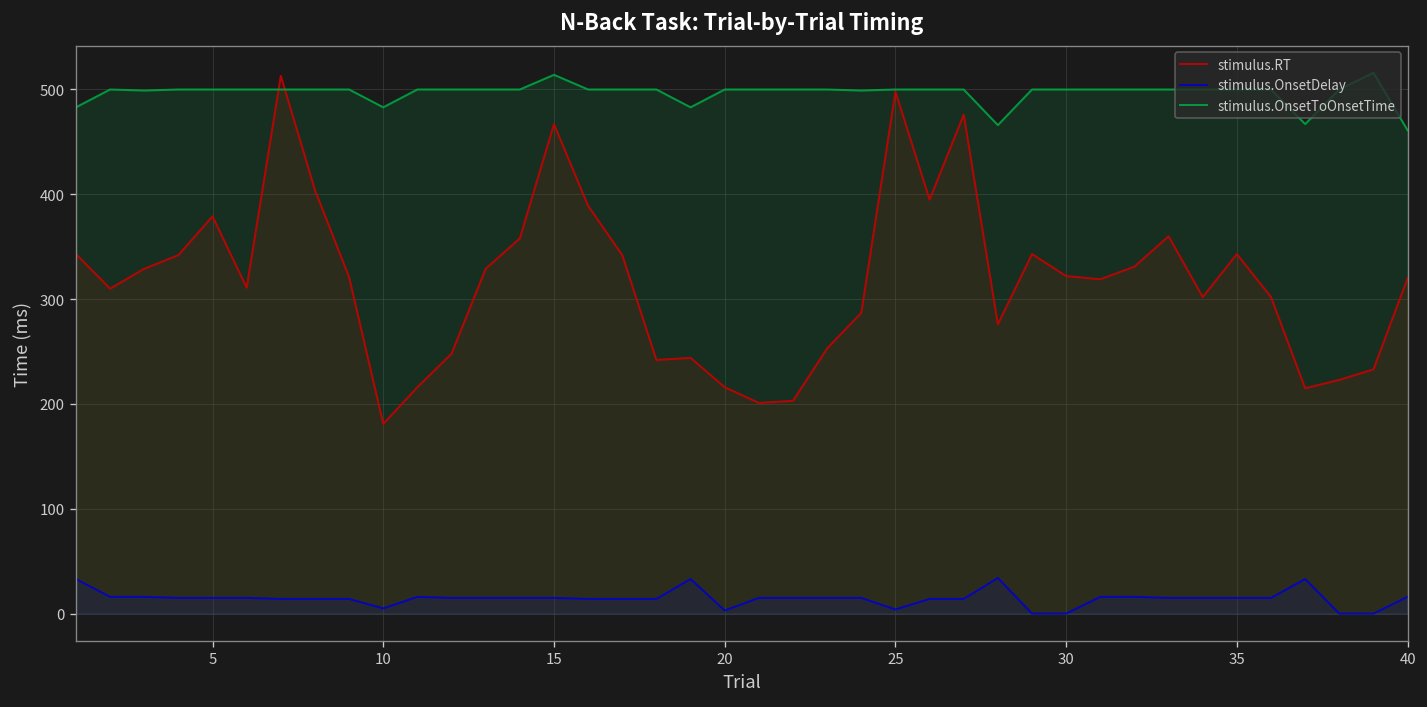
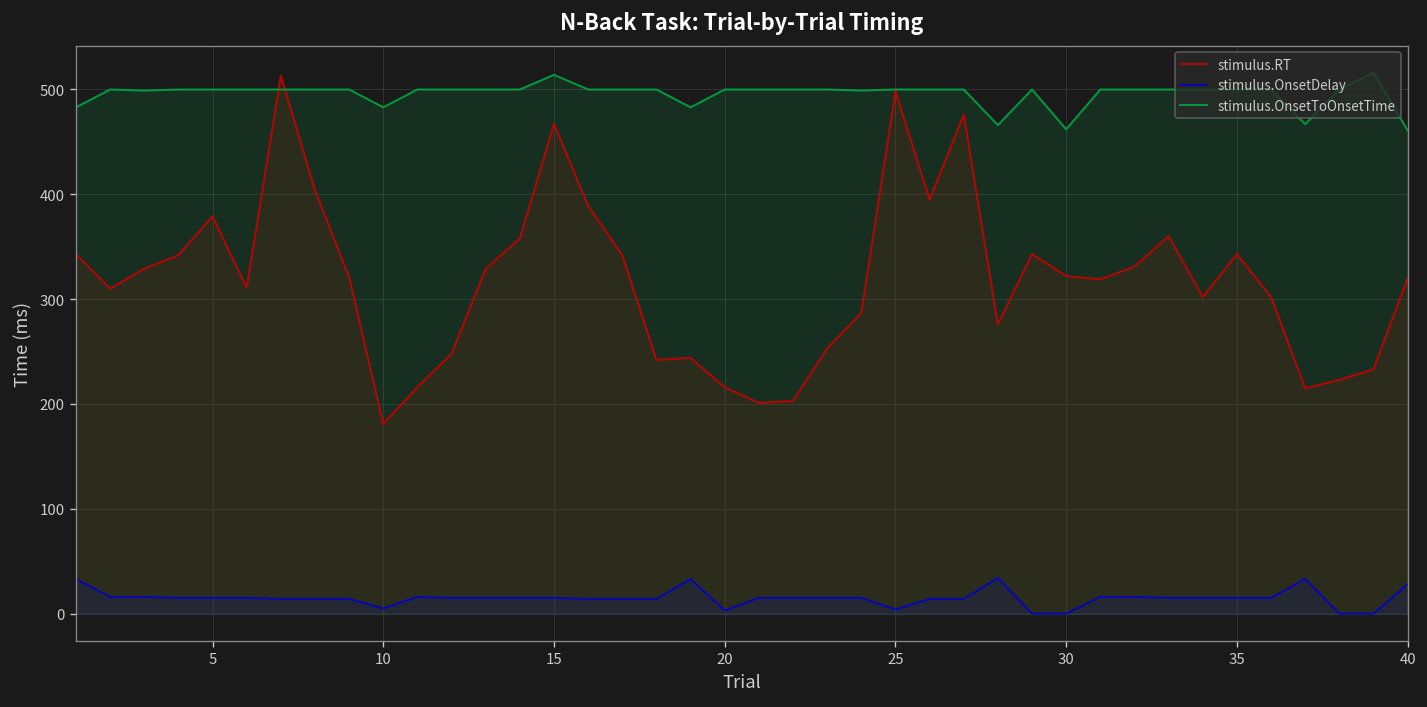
  {
    "stimulus.RT": {
      "5": 380,
      "10": 180,
      "15": 470,
      "20": 220,
      "30": 320,
      "35": 340,
      "40": 320
    },
    "stimulus.OnsetDelay": {
      "5": 20,
      "10": 10,
      "15": 20,
      "20": 0,
      "25": 0,
      "30": 0,
      "35": 20,
-     "40": 20
+     "40": 30
    },
    "stimulus.OnsetToOnsetTime": {
      "5": 500,
      "10": 480,
      "15": 510,
      "20": 500,
-     "30": 500,
+     "30": 460,
      "40": 460
    }
  }
